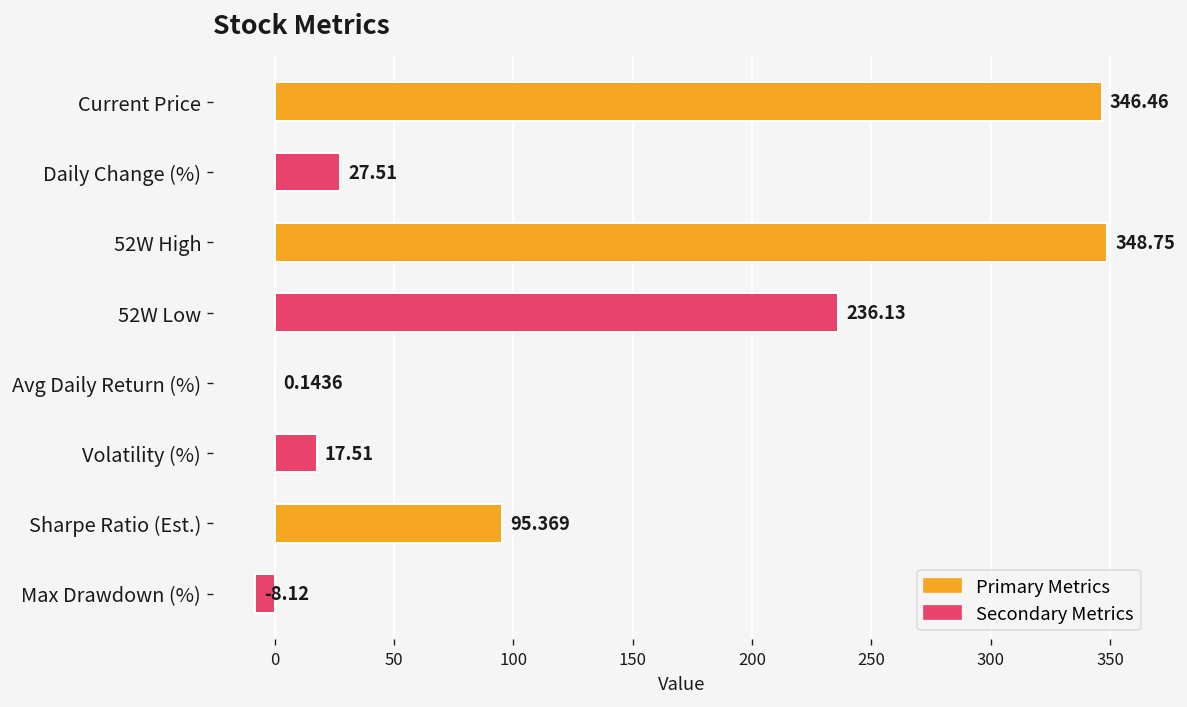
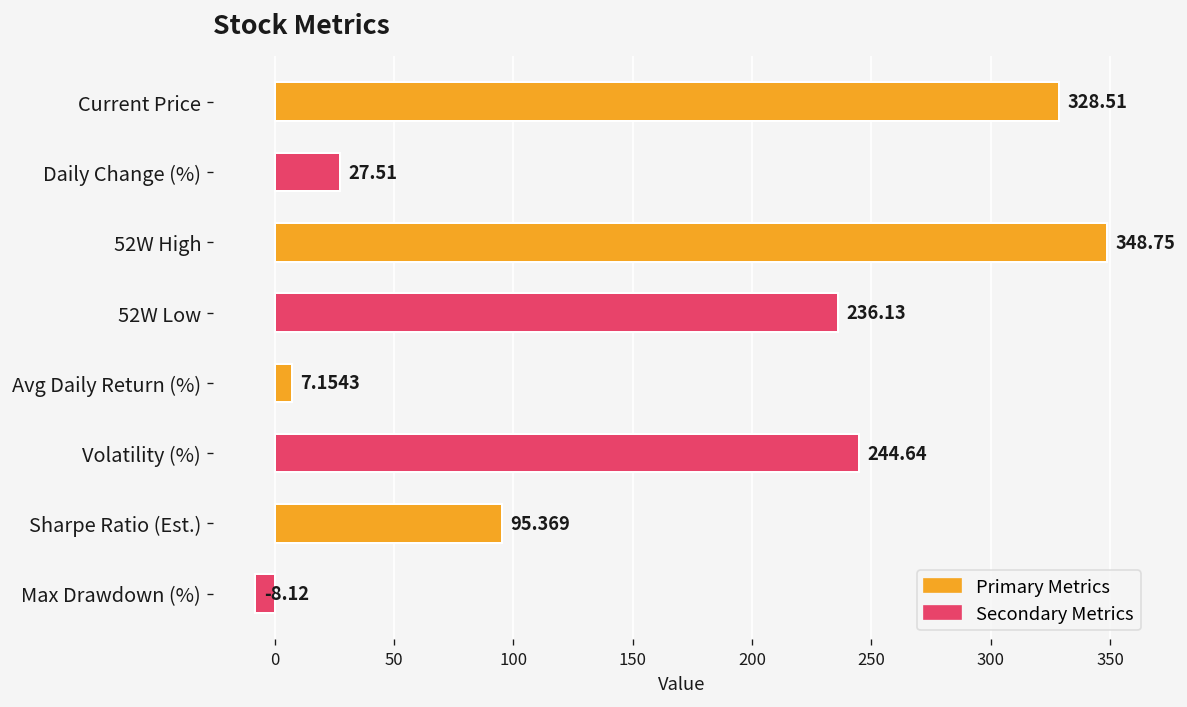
  {
-   "Current Price": 346.46,
+   "Current Price": 328.51,
    "Daily Change (%)": 27.51,
    "52W High": 348.75,
    "52W Low": 236.13,
-   "Avg Daily Return (%)": 0.1436,
-   "Volatility (%)": 17.51,
+   "Avg Daily Return (%)": 7.1543,
+   "Volatility (%)": 244.64,
    "Sharpe Ratio (Est.)": 95.369,
    "Max Drawdown (%)": -8.12
  }
